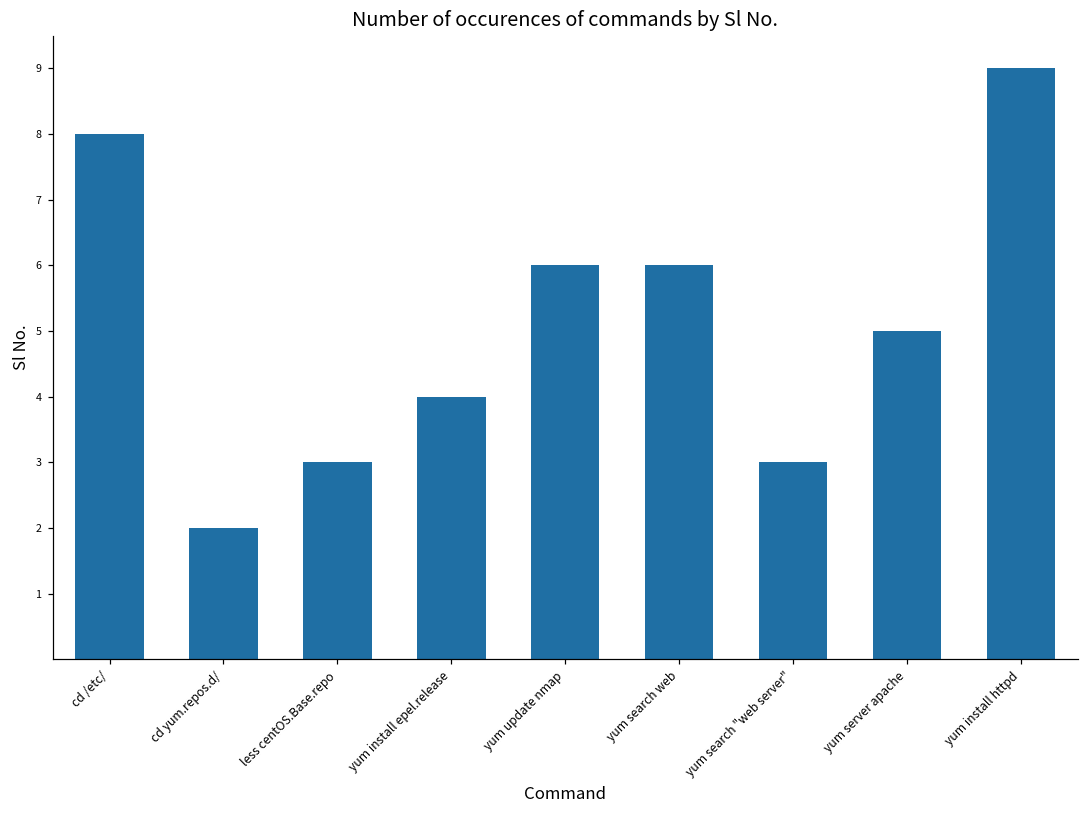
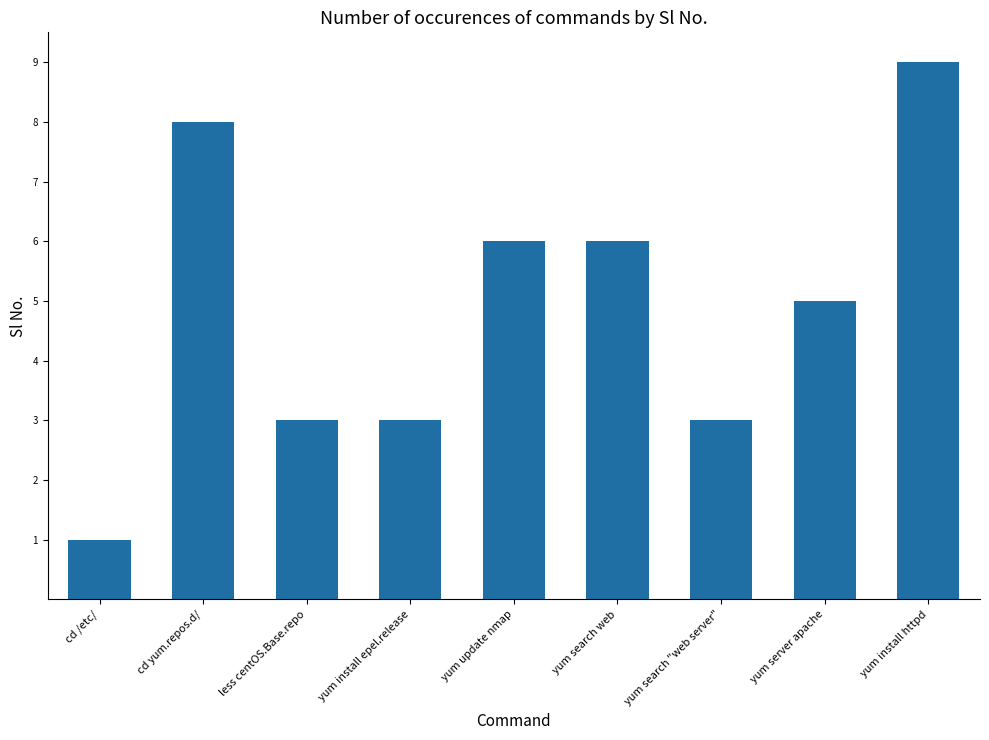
  {
-   "cd /etc/": 8,
-   "cd yum.repos.d/": 2,
+   "cd /etc/": 1,
+   "cd yum.repos.d/": 8,
    "less centOS.Base.repo": 3,
-   "yum install epel.release": 4,
+   "yum install epel.release": 3,
    "yum update nmap": 6,
    "yum search web": 6,
    "yum search \"web server\"": 3,
    "yum server apache": 5,
    "yum install httpd": 9
  }
